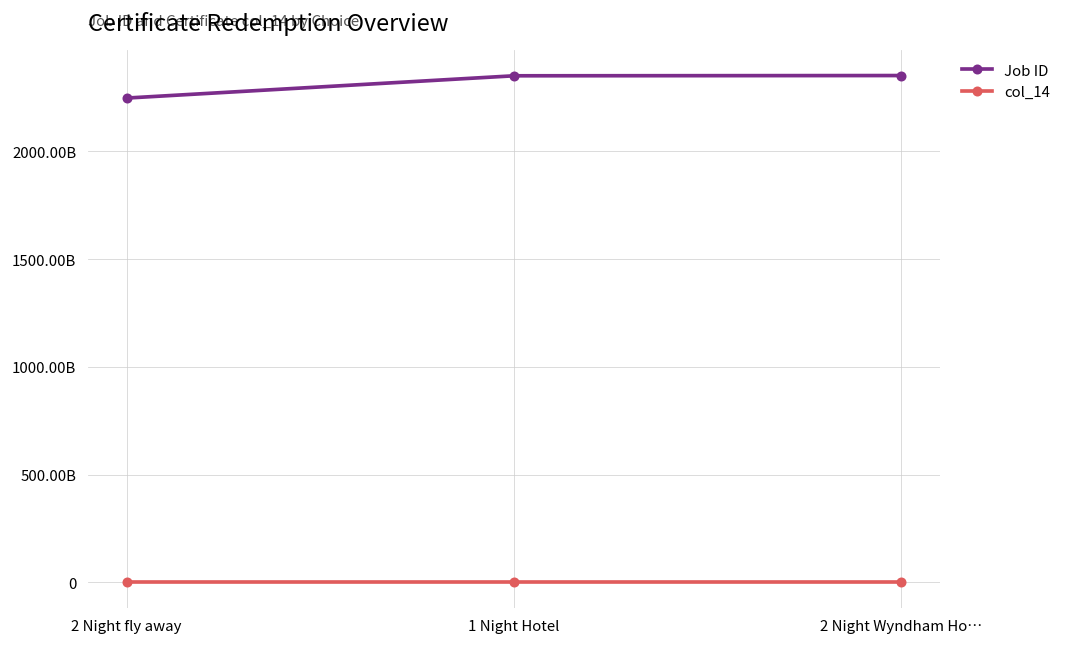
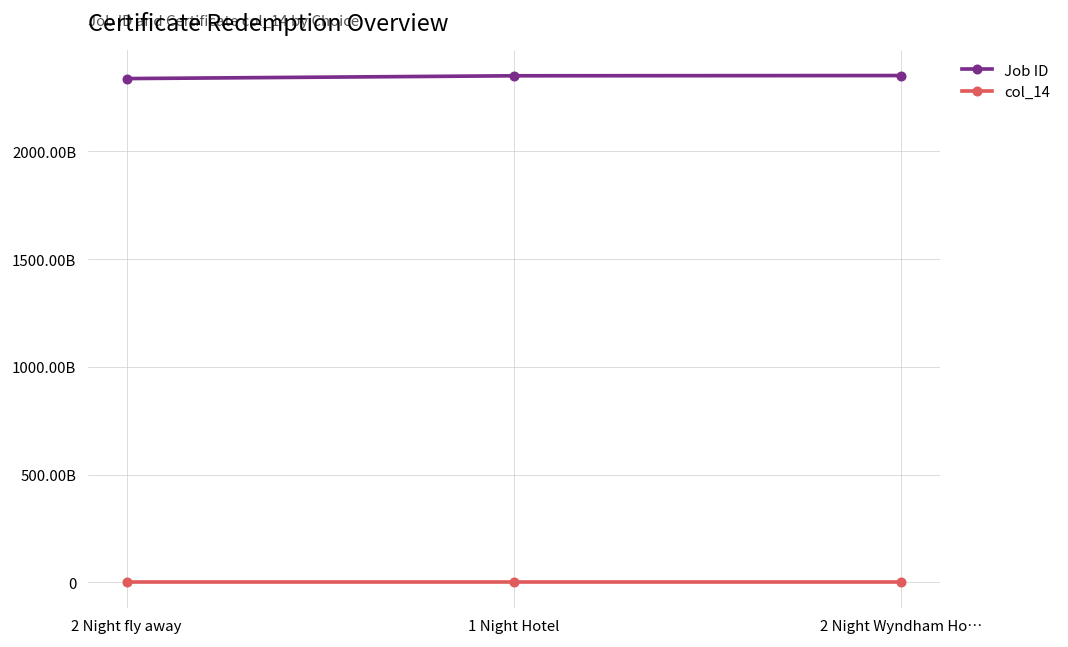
  {
    "Job ID": {
-     "2 Night fly away": 2250000000000,
+     "2 Night fly away": 2340000000000,
      "1 Night Hotel": 2350000000000,
      "2 Night Wyndham Ho…": 2350000000000
    },
    "col_14": {
      "2 Night fly away": 0,
      "1 Night Hotel": 0,
      "2 Night Wyndham Ho…": 0
    }
  }
